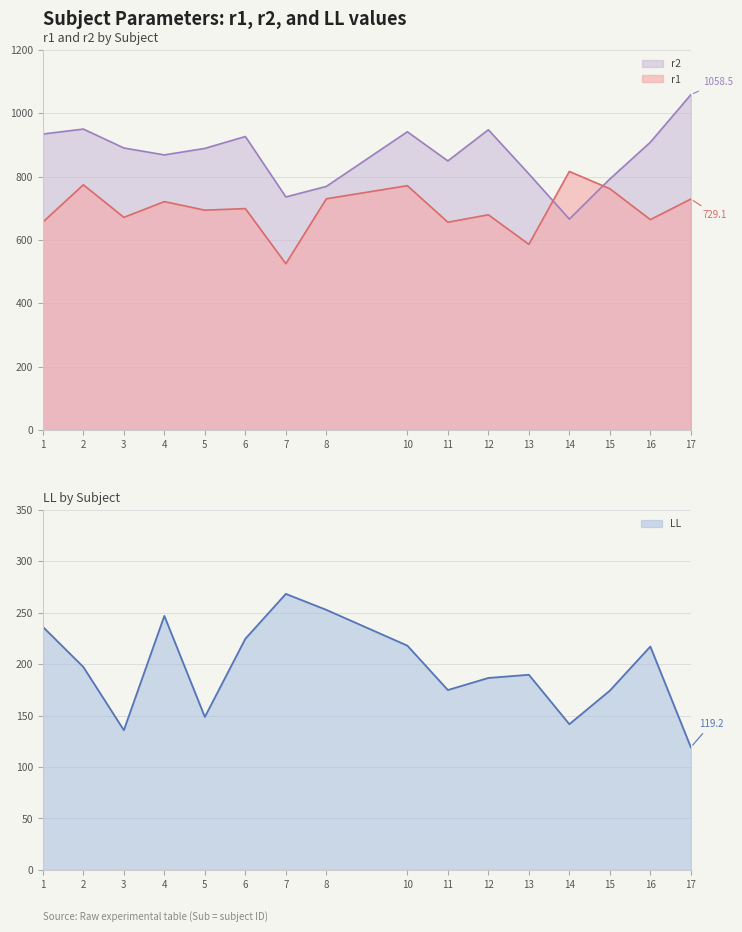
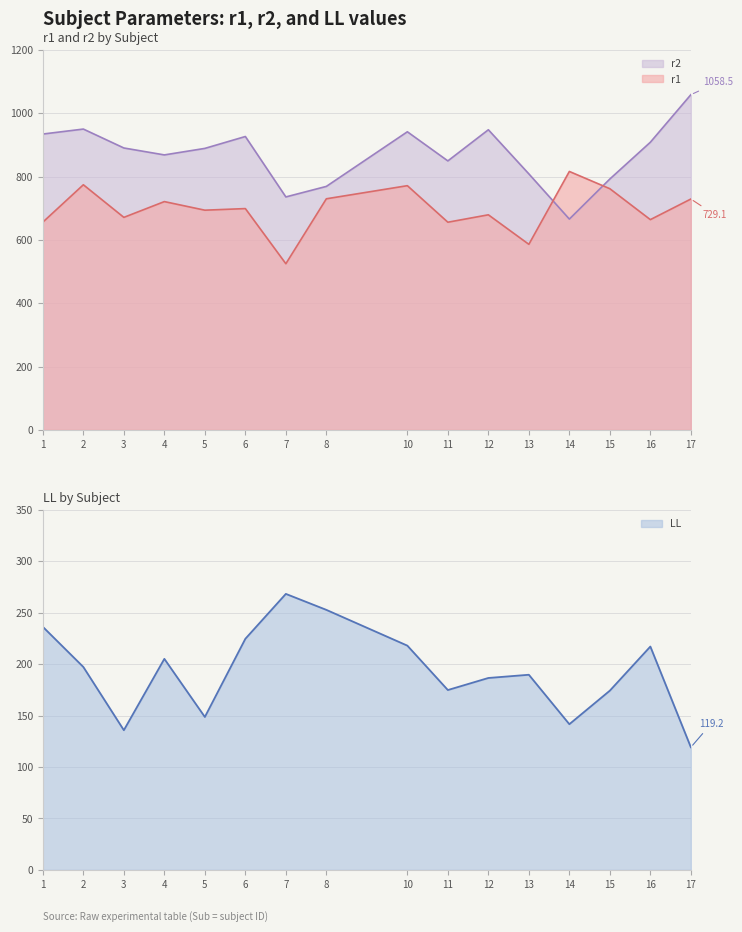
  {
    "r1 and r2 by Subject": {
      "r2": {
        "17": 1058.5
      },
      "r1": {
        "17": 729.1
      }
    },
    "LL by Subject": {
      "1": 236,
      "2": 197,
      "3": 136,
-     "4": 247,
+     "4": 205,
      "5": 149,
      "6": 225,
      "7": 268,
      "8": 253,
      "10": 218,
      "11": 175,
      "12": 187,
      "13": 190,
      "14": 142,
      "15": 174,
      "16": 217
    }
  }
